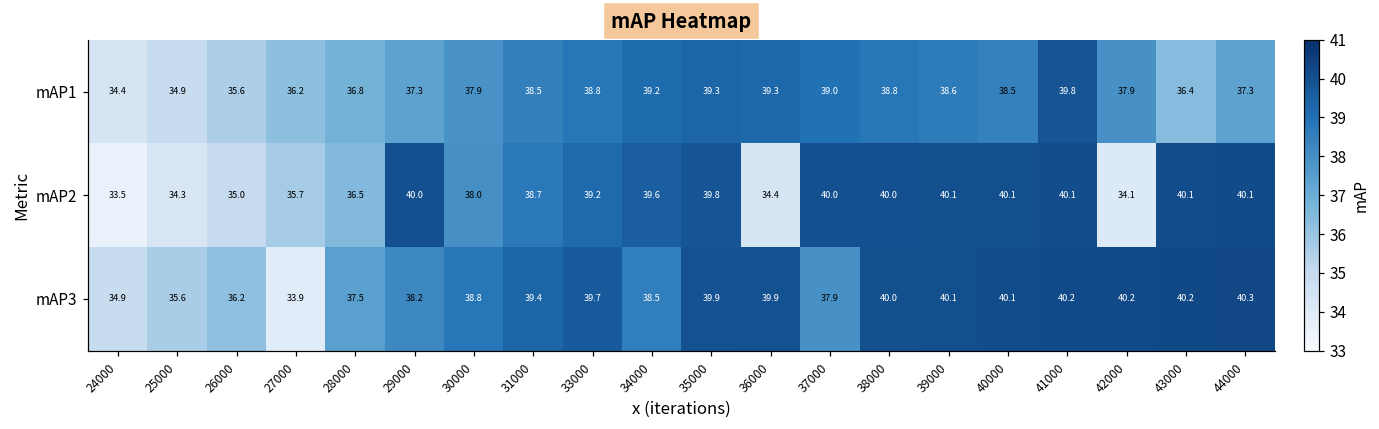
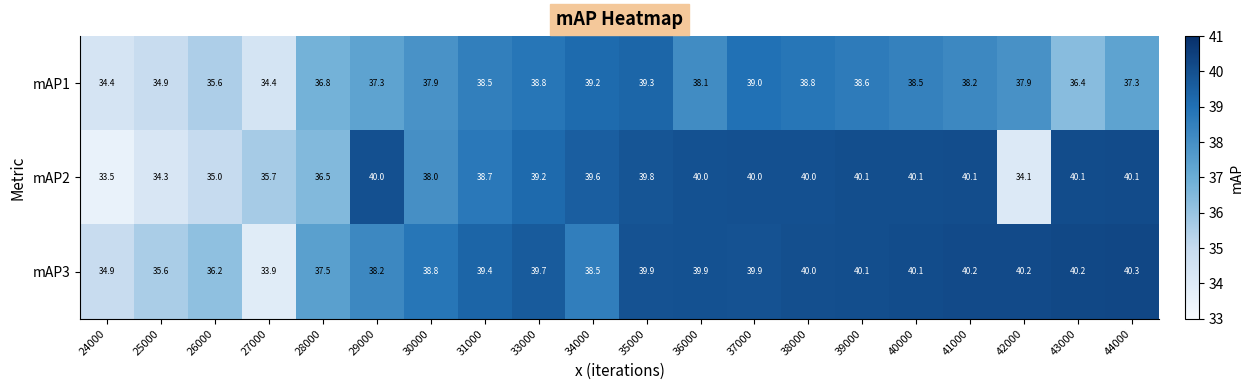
  {
    "mAP1": {
      "24000": 34.4,
      "25000": 34.9,
      "26000": 35.6,
-     "27000": 36.2,
+     "27000": 34.4,
      "28000": 36.8,
      "29000": 37.3,
      "30000": 37.9,
      "31000": 38.5,
      "33000": 38.8,
      "34000": 39.2,
      "35000": 39.3,
-     "36000": 39.3,
+     "36000": 38.1,
      "37000": 39.0,
      "38000": 38.8,
      "39000": 38.6,
      "40000": 38.5,
-     "41000": 39.8,
+     "41000": 38.2,
      "42000": 37.9,
      "43000": 36.4,
      "44000": 37.3
    },
    "mAP2": {
      "24000": 33.5,
      "25000": 34.3,
      "26000": 35.0,
      "27000": 35.7,
      "28000": 36.5,
      "29000": 40.0,
      "30000": 38.0,
      "31000": 38.7,
      "33000": 39.2,
      "34000": 39.6,
      "35000": 39.8,
-     "36000": 34.4,
+     "36000": 40.0,
      "37000": 40.0,
      "38000": 40.0,
      "39000": 40.1,
      "40000": 40.1,
      "41000": 40.1,
      "42000": 34.1,
      "43000": 40.1,
      "44000": 40.1
    },
    "mAP3": {
      "24000": 34.9,
      "25000": 35.6,
      "26000": 36.2,
      "27000": 33.9,
      "28000": 37.5,
      "29000": 38.2,
      "30000": 38.8,
      "31000": 39.4,
      "33000": 39.7,
      "34000": 38.5,
      "35000": 39.9,
      "36000": 39.9,
-     "37000": 37.9,
+     "37000": 39.9,
      "38000": 40.0,
      "39000": 40.1,
      "40000": 40.1,
      "41000": 40.2,
      "42000": 40.2,
      "43000": 40.2,
      "44000": 40.3
    }
  }
